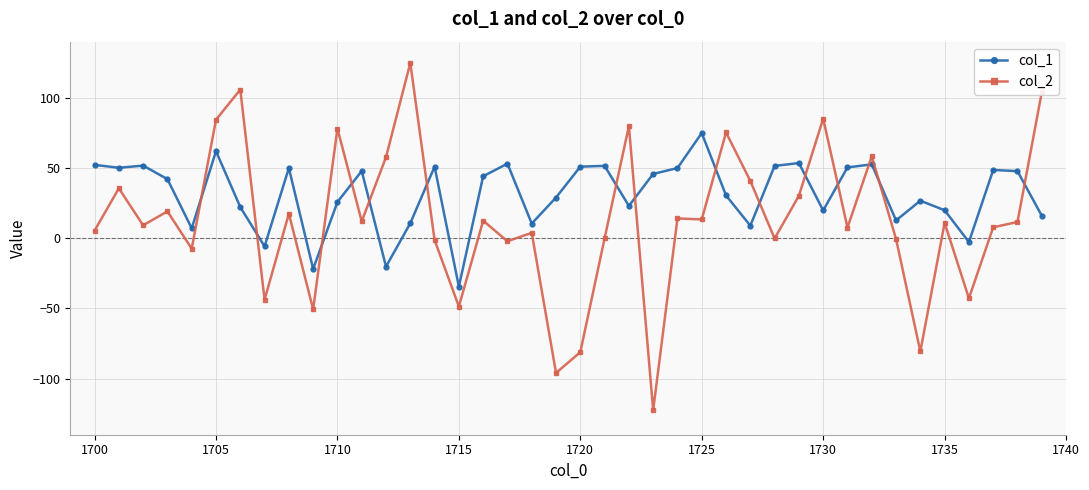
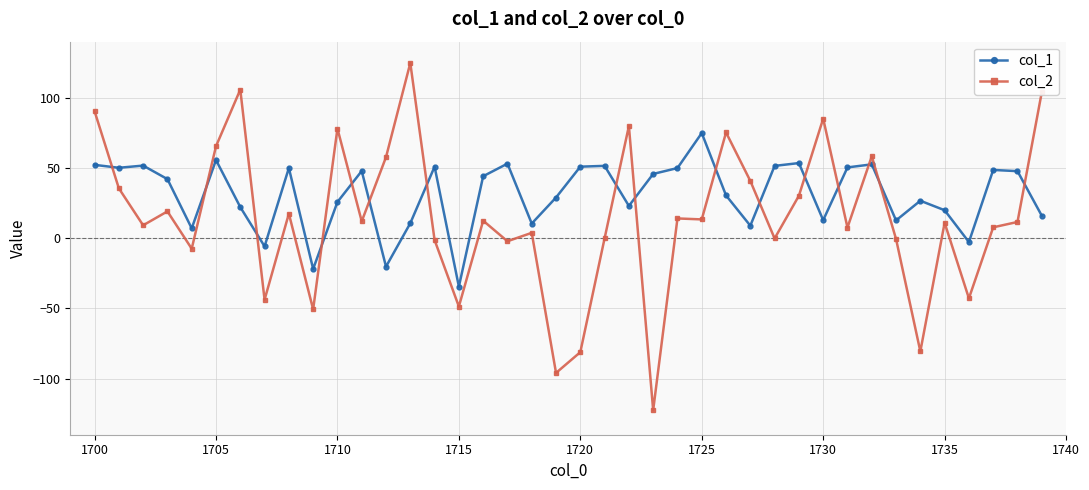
  {
    "col_1": {
      "1700": 52,
-     "1705": 62,
+     "1705": 56,
      "1710": 26,
      "1715": -35,
      "1720": 51,
      "1725": 75,
-     "1730": 20,
+     "1730": 13,
      "1735": 20
    },
    "col_2": {
-     "1700": 5,
-     "1705": 84,
+     "1700": 90,
+     "1705": 65,
      "1710": 78,
      "1715": -49,
      "1720": -81,
      "1725": 13,
      "1730": 85,
      "1735": 11
    }
  }
